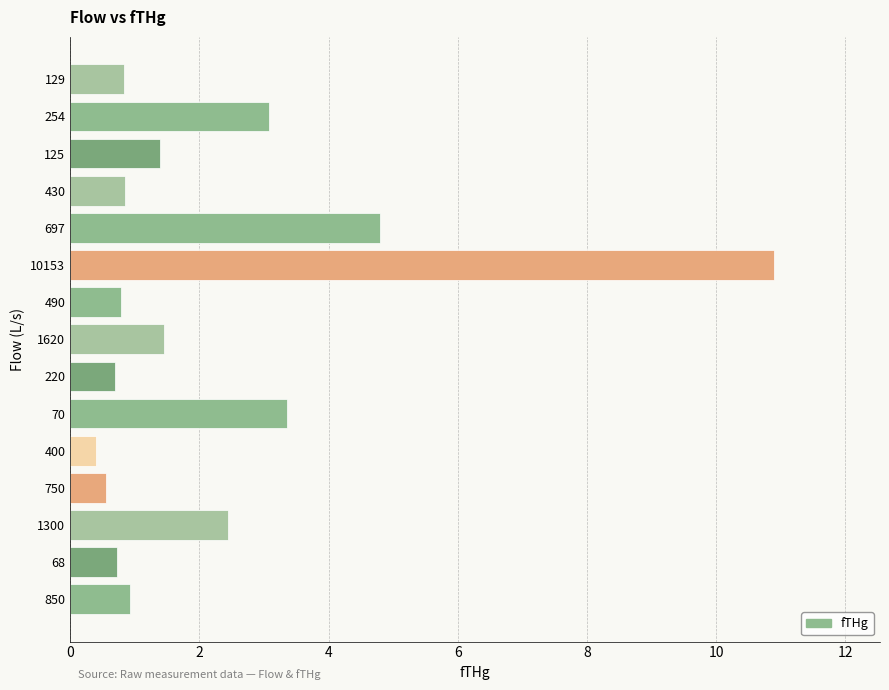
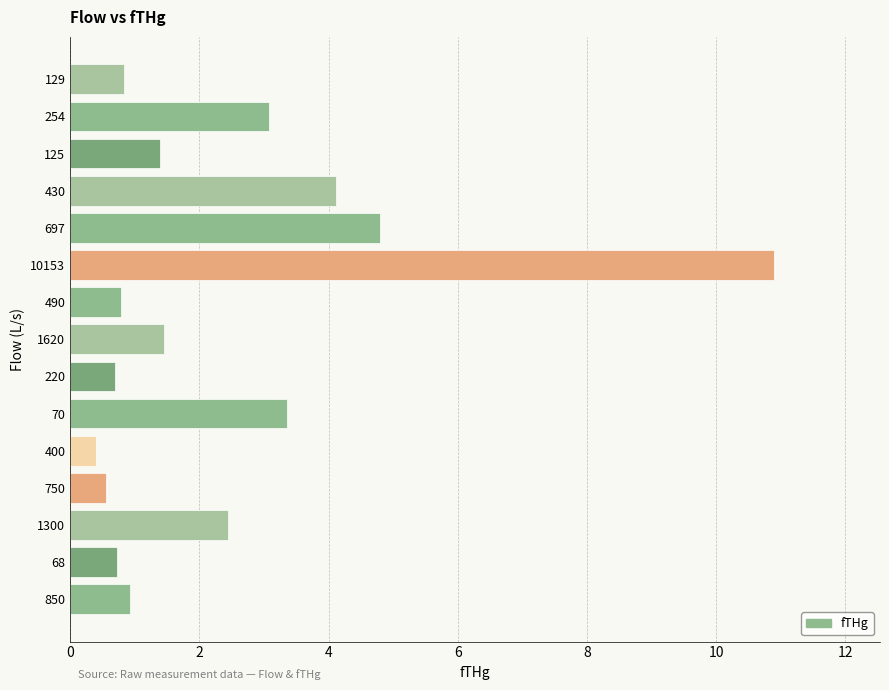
  {
    "129": 0.8,
    "254": 3.1,
    "125": 1.4,
-   "430": 0.9,
+   "430": 4.1,
    "697": 4.8,
    "10153": 10.9,
    "490": 0.8,
    "1620": 1.5,
    "220": 0.7,
    "70": 3.4,
    "400": 0.4,
    "750": 0.6,
    "1300": 2.4,
    "68": 0.7,
    "850": 0.9
  }
